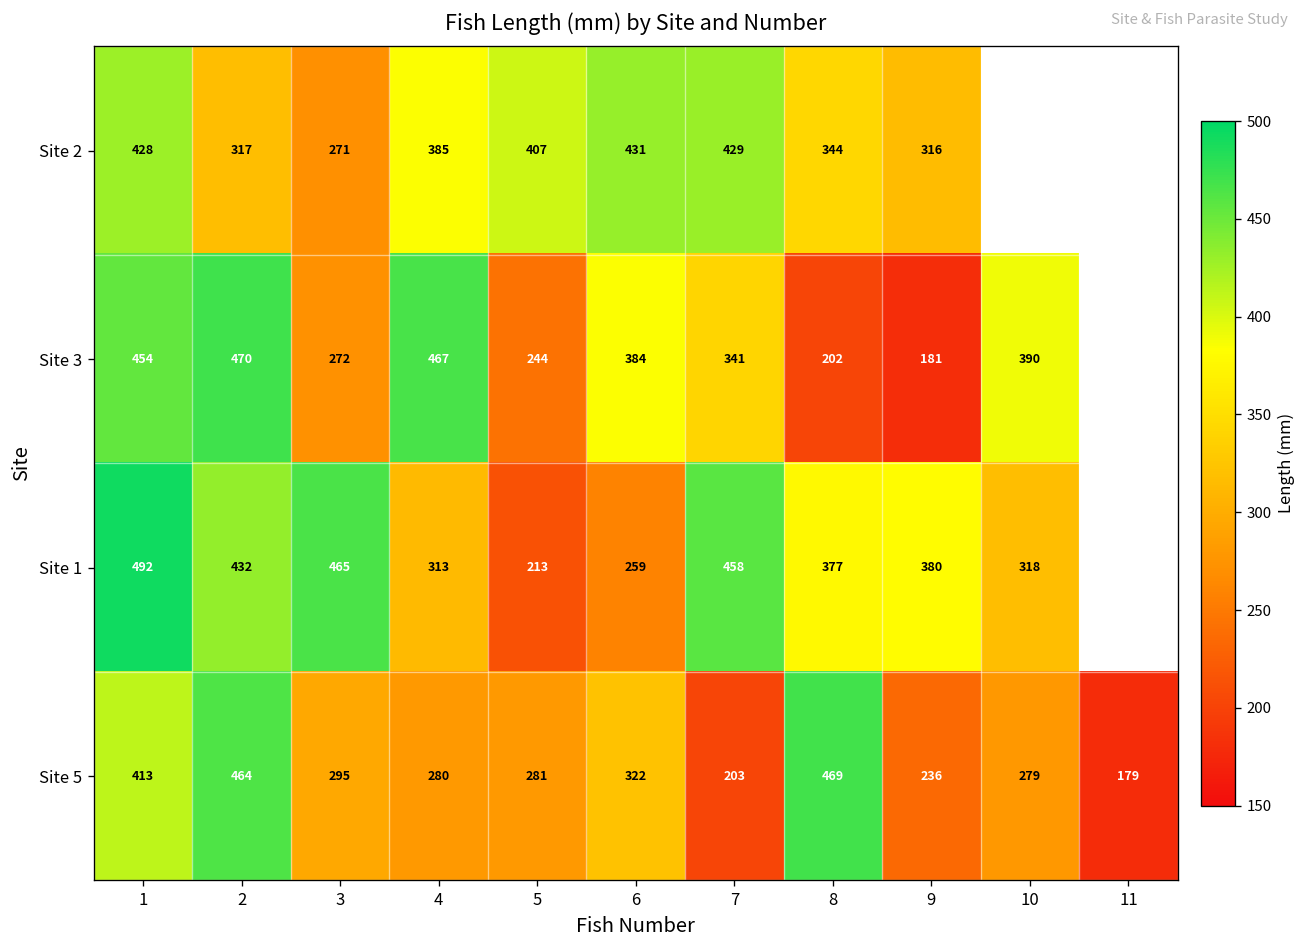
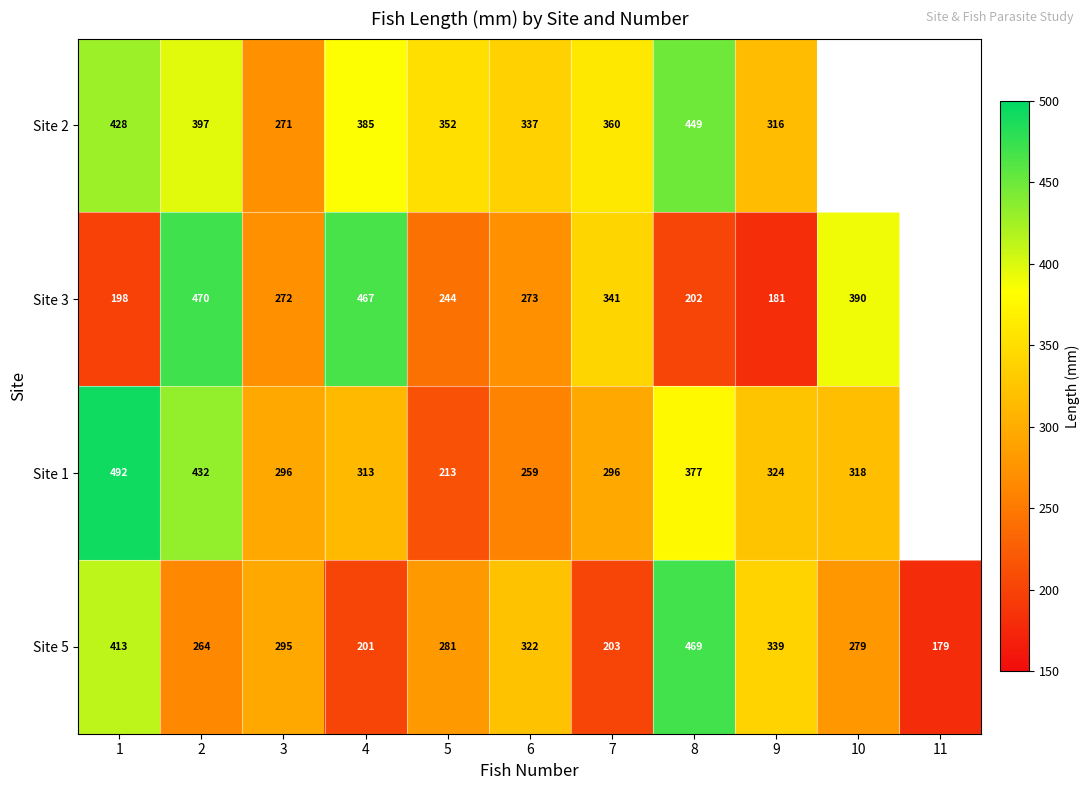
  {
    "Site 2": {
      "1": 428,
-     "2": 317,
+     "2": 397,
      "3": 271,
      "4": 385,
-     "5": 407,
-     "6": 431,
-     "7": 429,
-     "8": 344,
+     "5": 352,
+     "6": 337,
+     "7": 360,
+     "8": 449,
      "9": 316
    },
    "Site 3": {
-     "1": 454,
+     "1": 198,
      "2": 470,
      "3": 272,
      "4": 467,
      "5": 244,
-     "6": 384,
+     "6": 273,
      "7": 341,
      "8": 202,
      "9": 181,
      "10": 390
    },
    "Site 1": {
      "1": 492,
      "2": 432,
-     "3": 465,
+     "3": 296,
      "4": 313,
      "5": 213,
      "6": 259,
-     "7": 458,
+     "7": 296,
      "8": 377,
-     "9": 380,
+     "9": 324,
      "10": 318
    },
    "Site 5": {
      "1": 413,
-     "2": 464,
+     "2": 264,
      "3": 295,
-     "4": 280,
+     "4": 201,
      "5": 281,
      "6": 322,
      "7": 203,
      "8": 469,
-     "9": 236,
+     "9": 339,
      "10": 279,
      "11": 179
    }
  }
